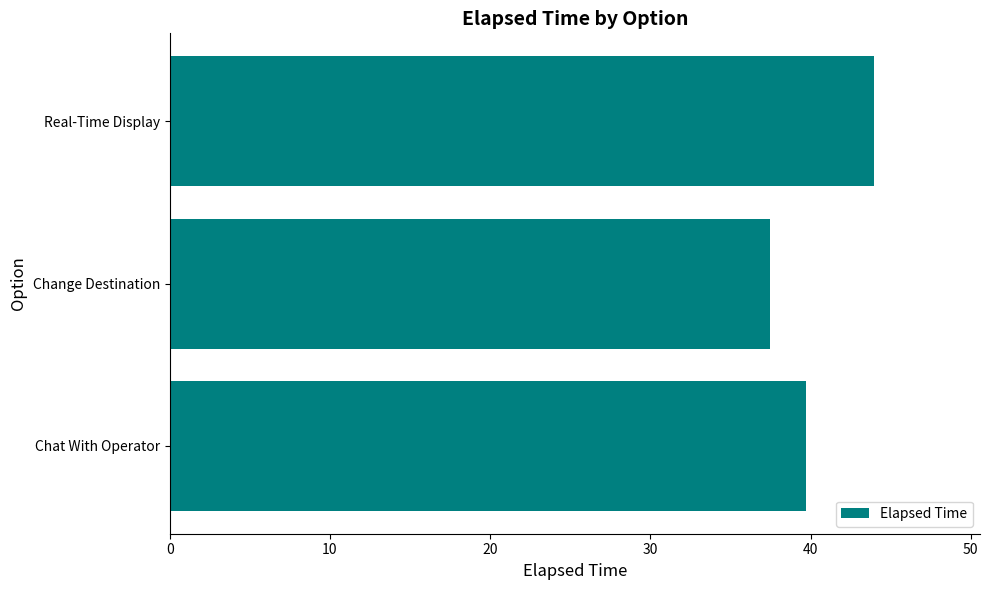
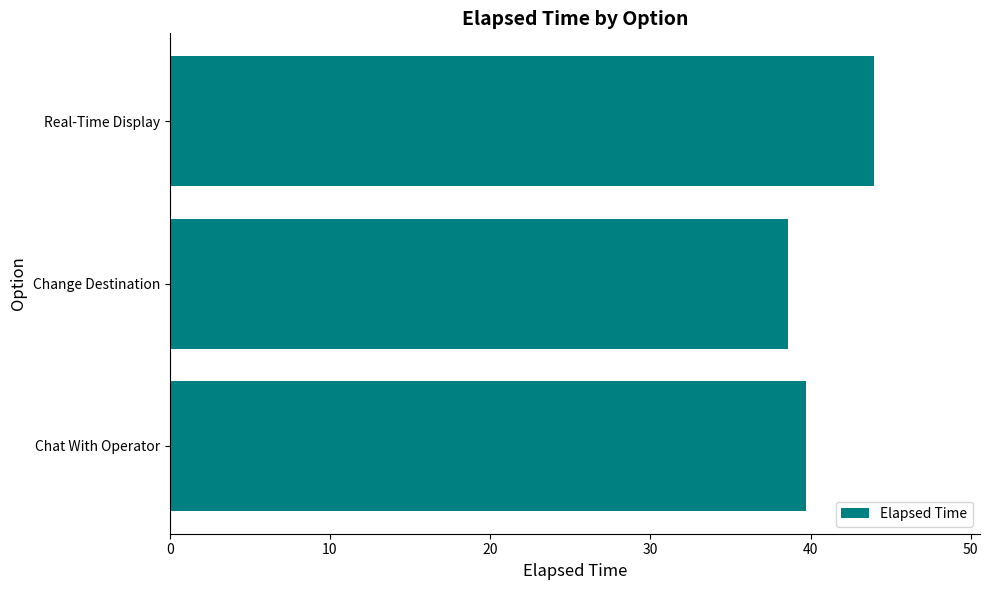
  {
    "Real-Time Display": 44.0,
-   "Change Destination": 37.5,
+   "Change Destination": 38.6,
    "Chat With Operator": 39.7
  }
